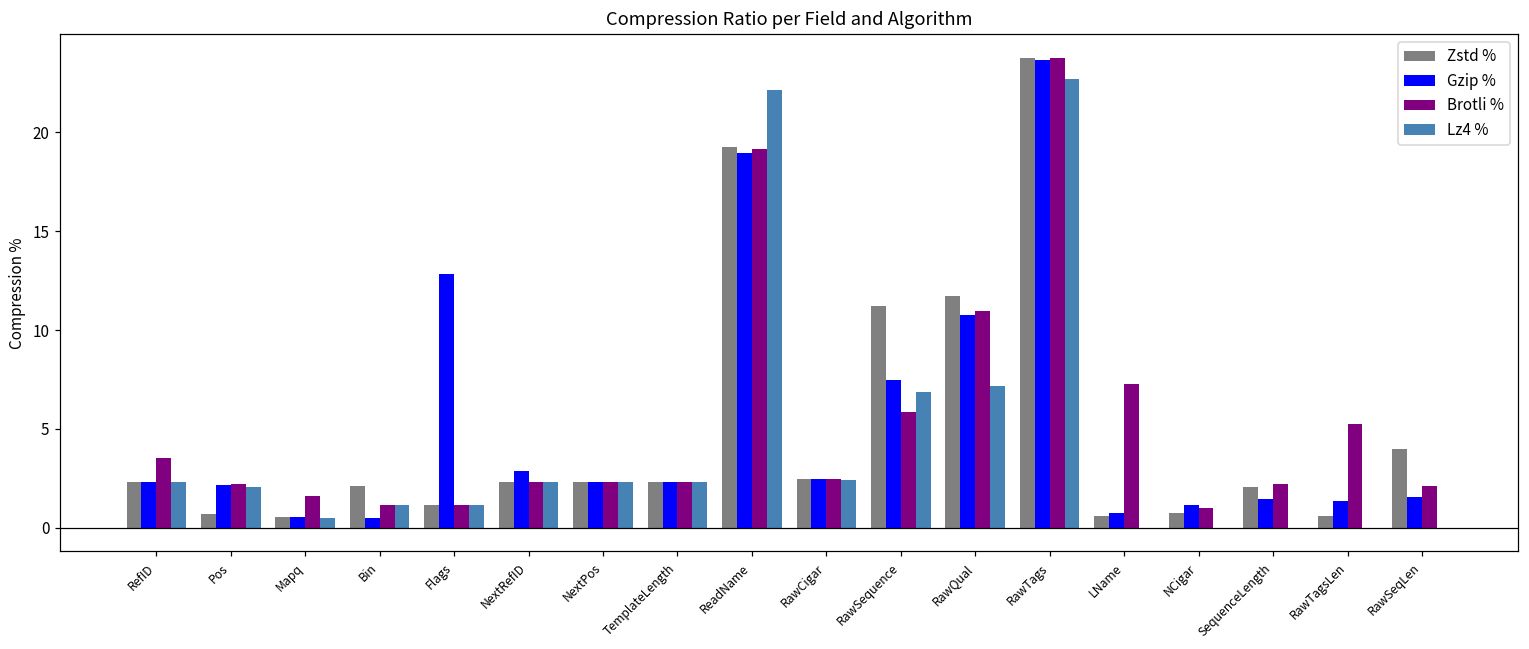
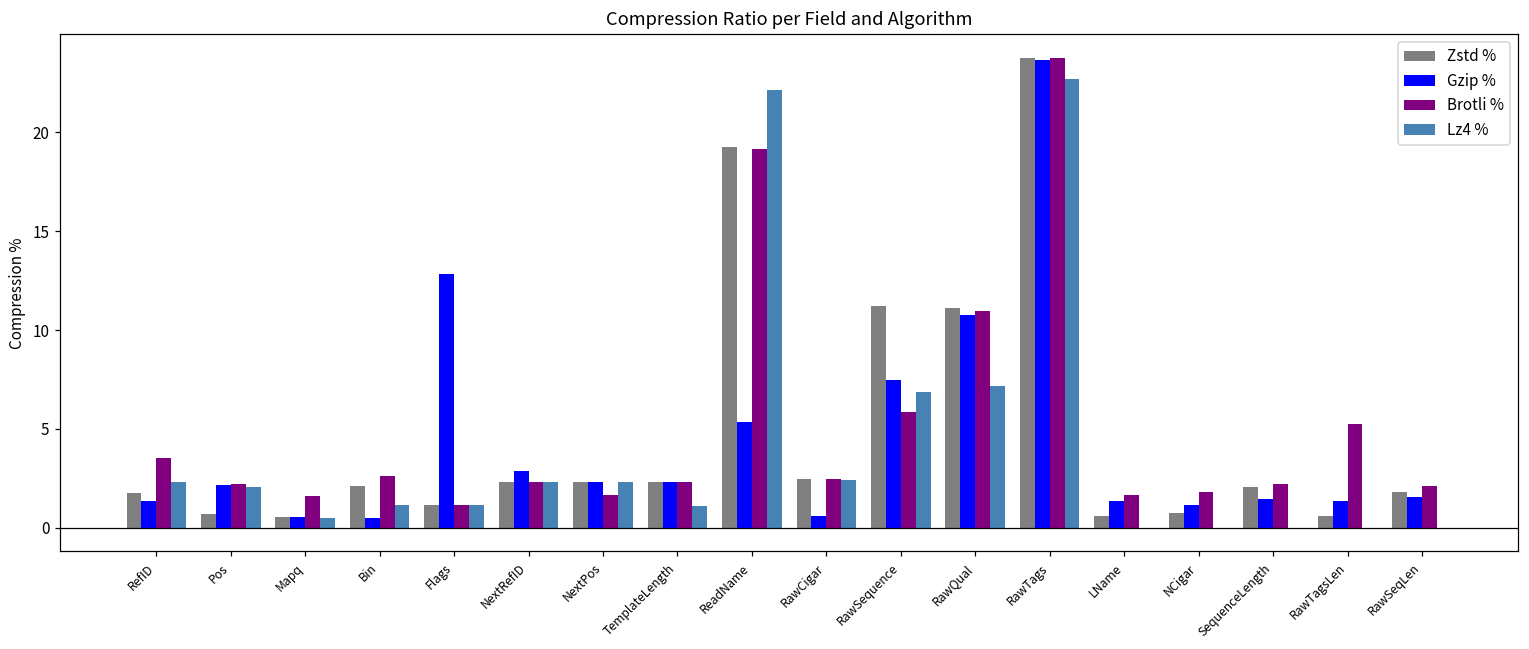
  {
    "Zstd %": {
-     "RefID": 2.3,
+     "RefID": 1.7,
      "Pos": 0.7,
      "Mapq": 0.5,
      "Bin": 2.1,
      "Flags": 1.2,
      "NextRefID": 2.3,
      "NextPos": 2.3,
      "TemplateLength": 2.3,
      "ReadName": 19.3,
      "RawCigar": 2.5,
      "RawSequence": 11.2,
-     "RawQual": 11.7,
+     "RawQual": 11.1,
      "RawTags": 23.8,
      "LName": 0.6,
      "NCigar": 0.8,
      "SequenceLength": 2.0,
      "RawTagsLen": 0.6,
-     "RawSeqLen": 4.0
+     "RawSeqLen": 1.8
    },
    "Gzip %": {
-     "RefID": 2.3,
+     "RefID": 1.3,
      "Pos": 2.2,
      "Mapq": 0.5,
      "Bin": 0.5,
      "Flags": 12.9,
      "NextRefID": 2.9,
      "NextPos": 2.3,
      "TemplateLength": 2.3,
-     "ReadName": 19.0,
-     "RawCigar": 2.5,
+     "ReadName": 5.3,
+     "RawCigar": 0.6,
      "RawSequence": 7.5,
      "RawQual": 10.7,
      "RawTags": 23.7,
-     "LName": 0.8,
+     "LName": 1.4,
      "NCigar": 1.1,
      "SequenceLength": 1.4,
      "RawTagsLen": 1.4,
      "RawSeqLen": 1.6
    },
    "Brotli %": {
      "RefID": 3.5,
      "Pos": 2.2,
      "Mapq": 1.6,
-     "Bin": 1.2,
+     "Bin": 2.6,
      "Flags": 1.2,
      "NextRefID": 2.3,
-     "NextPos": 2.3,
+     "NextPos": 1.6,
      "TemplateLength": 2.3,
      "ReadName": 19.2,
      "RawCigar": 2.5,
      "RawSequence": 5.8,
      "RawQual": 11.0,
      "RawTags": 23.8,
-     "LName": 7.3,
-     "NCigar": 1.0,
+     "LName": 1.6,
+     "NCigar": 1.8,
      "SequenceLength": 2.2,
      "RawTagsLen": 5.3,
      "RawSeqLen": 2.1
    },
    "Lz4 %": {
      "RefID": 2.3,
      "Pos": 2.1,
      "Mapq": 0.5,
      "Bin": 1.1,
      "Flags": 1.1,
      "NextRefID": 2.3,
      "NextPos": 2.3,
-     "TemplateLength": 2.3,
+     "TemplateLength": 1.1,
      "ReadName": 22.1,
      "RawCigar": 2.4,
      "RawSequence": 6.8,
      "RawQual": 7.2,
      "RawTags": 22.7
    }
  }
